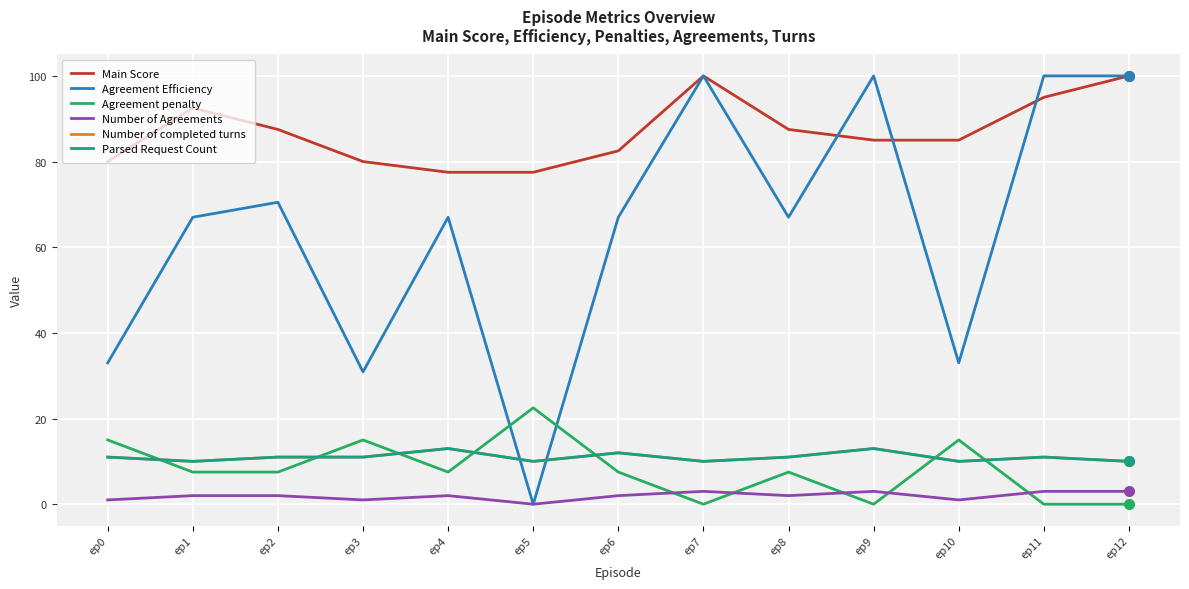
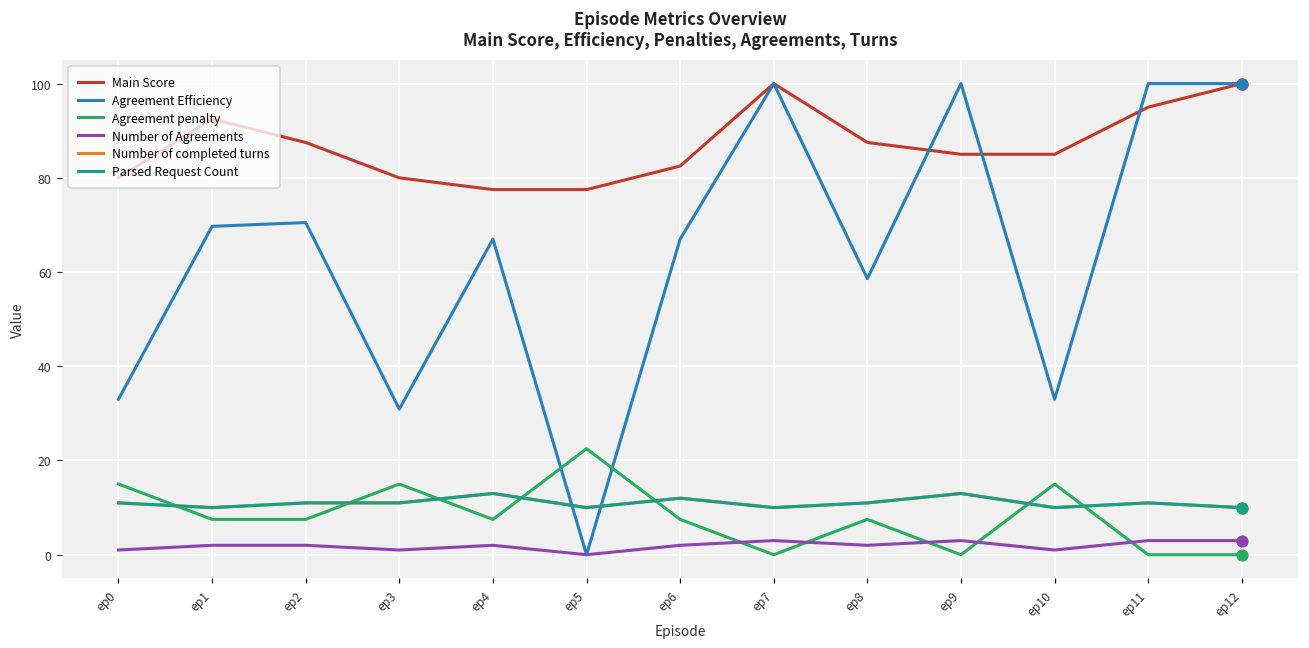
  {
    "Agreement Efficiency": {
      "ep0": 33,
-     "ep1": 67,
+     "ep1": 70,
      "ep2": 71,
      "ep3": 31,
      "ep4": 67,
      "ep6": 67,
-     "ep8": 67,
+     "ep8": 59,
      "ep9": 100,
      "ep10": 33,
      "ep11": 100
    }
  }
